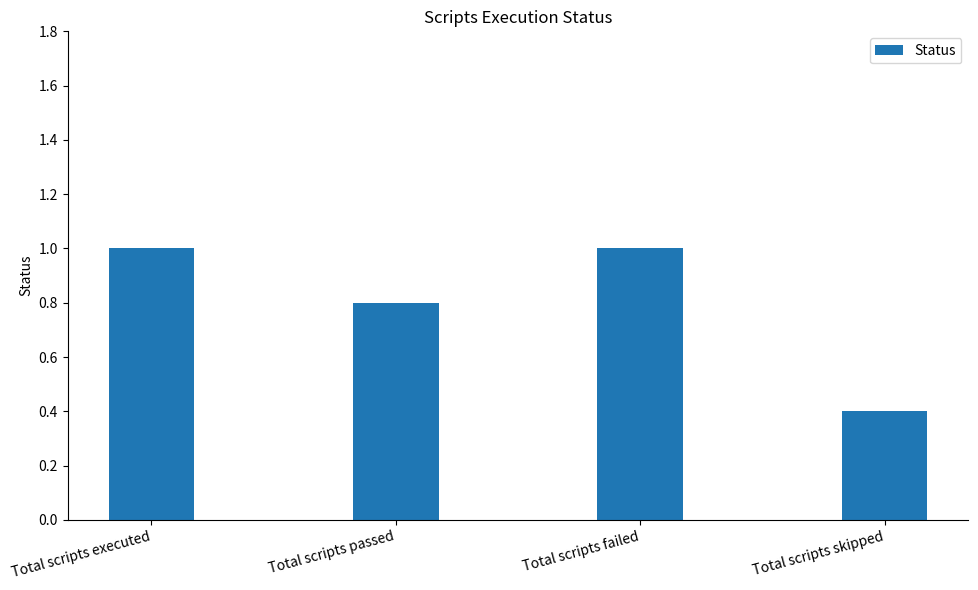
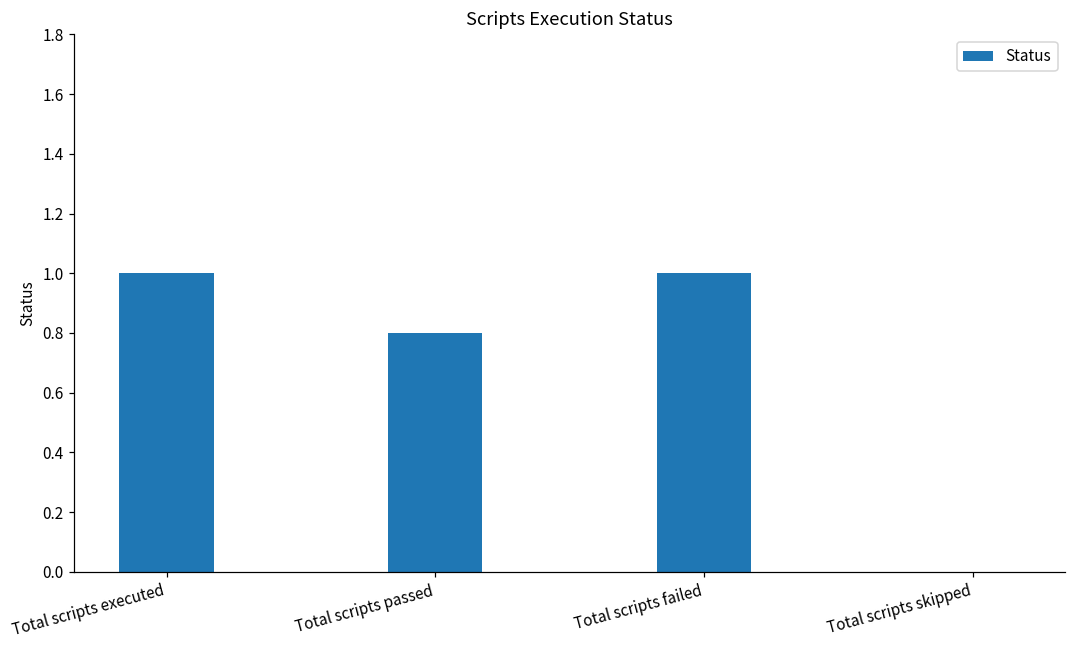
  {
    "Total scripts executed": 1.0,
    "Total scripts passed": 0.8,
    "Total scripts failed": 1.0,
-   "Total scripts skipped": 0.4
+   "Total scripts skipped": 0.0
  }
